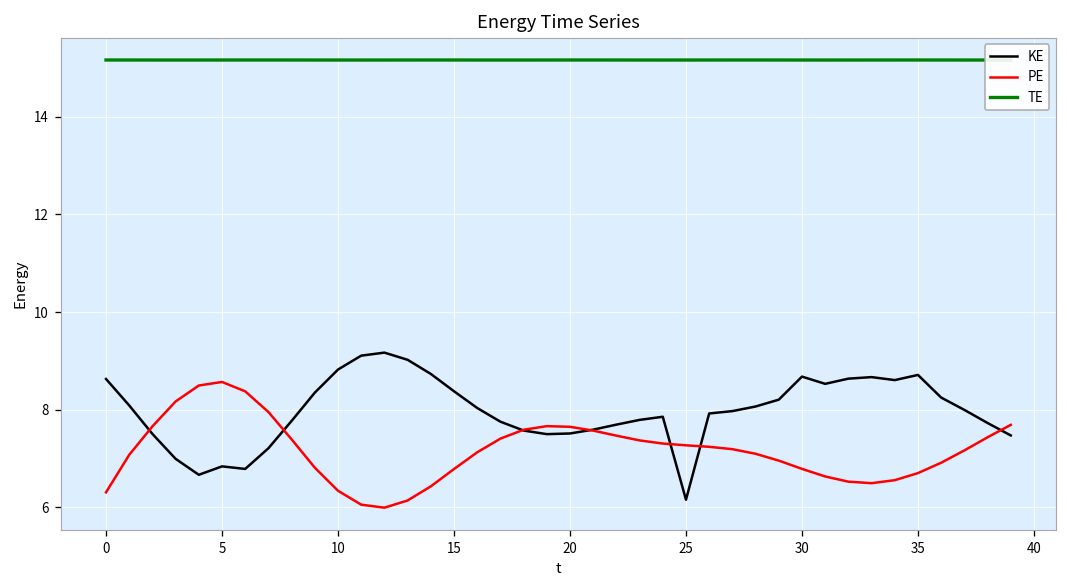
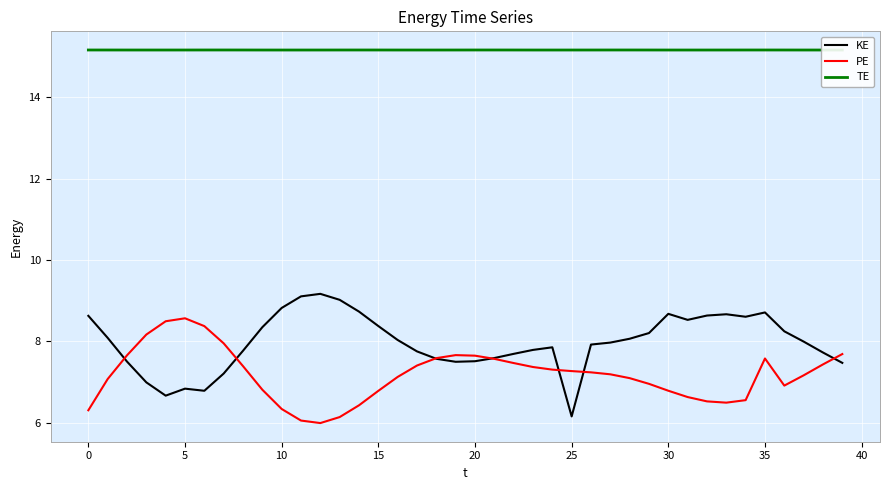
  {
    "KE": {
      "0": 8.6,
      "5": 6.8,
      "10": 8.8,
      "15": 8.4,
      "20": 7.5,
      "25": 6.2,
      "30": 8.7,
      "35": 8.7
    },
    "PE": {
      "0": 6.3,
      "5": 8.6,
      "10": 6.3,
      "15": 6.8,
      "20": 7.7,
      "25": 7.3,
      "30": 6.8,
-     "35": 6.7
+     "35": 7.6
    },
    "TE": {
      "0": 15.2,
      "5": 15.2,
      "10": 15.2,
      "15": 15.2,
      "20": 15.2,
      "25": 15.2,
      "30": 15.2,
      "35": 15.2
    }
  }
